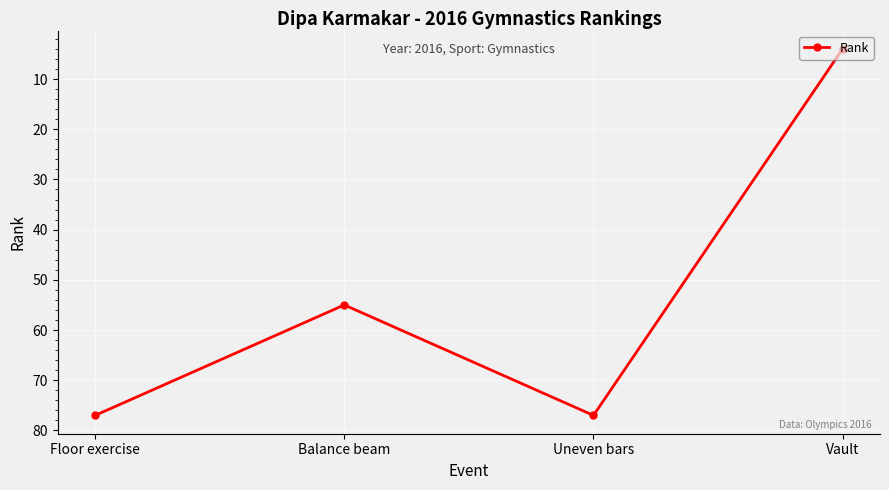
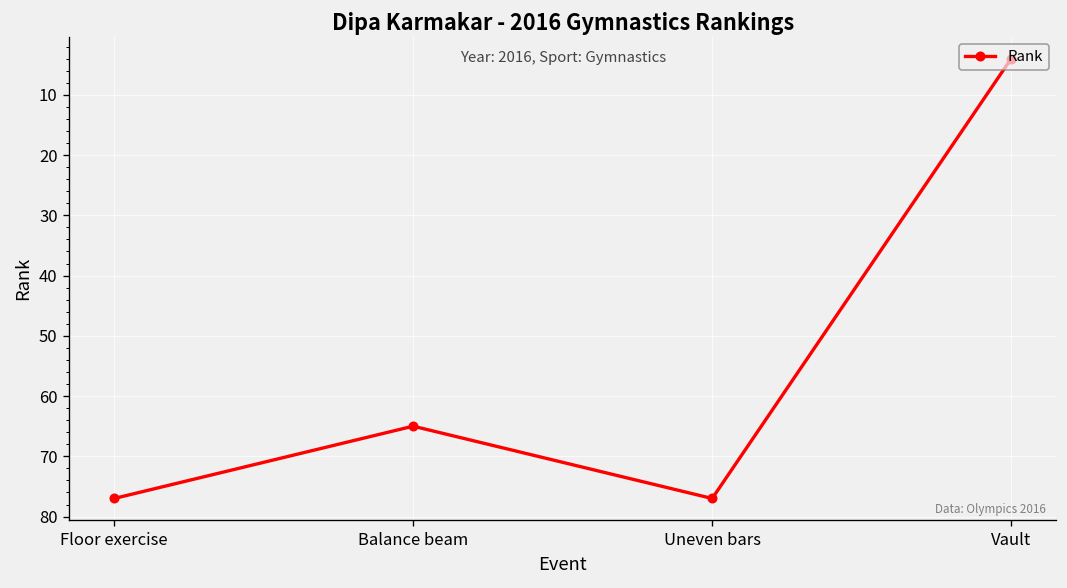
  {
    "Floor exercise": 77,
-   "Balance beam": 55,
+   "Balance beam": 65,
    "Uneven bars": 77
  }
